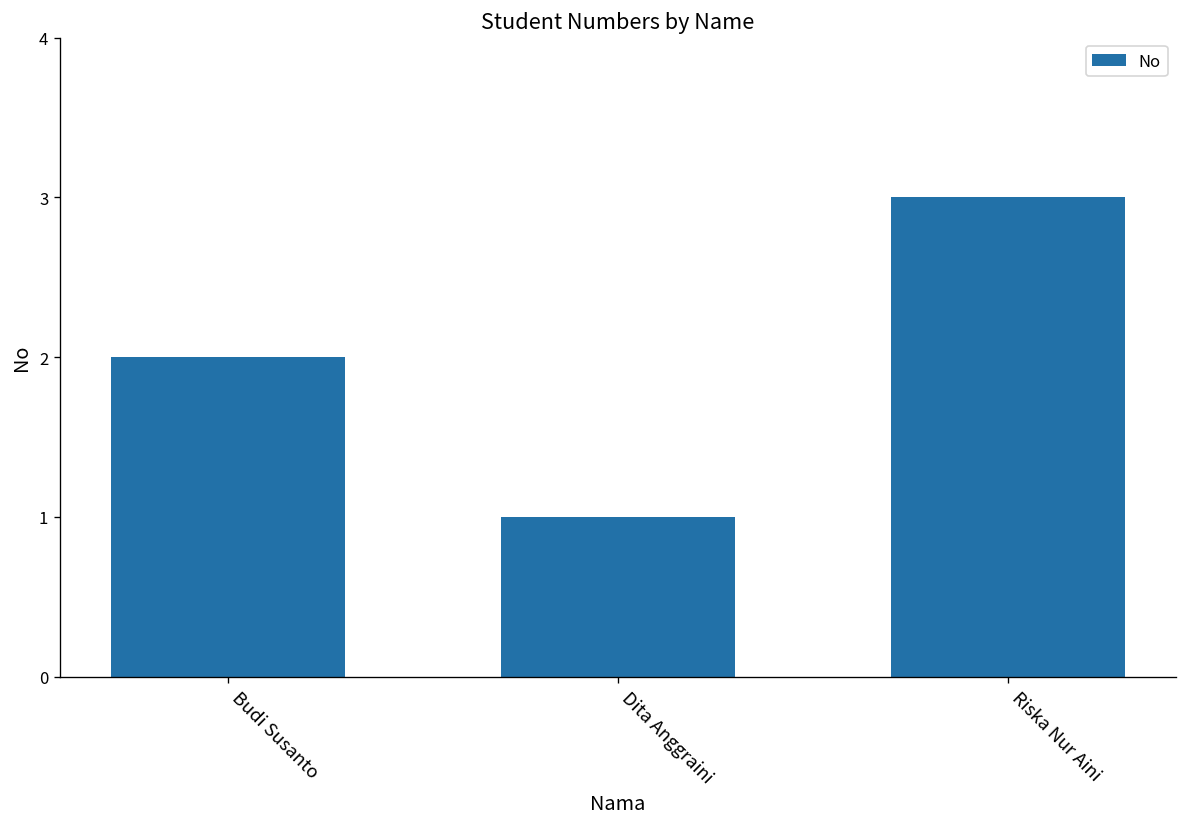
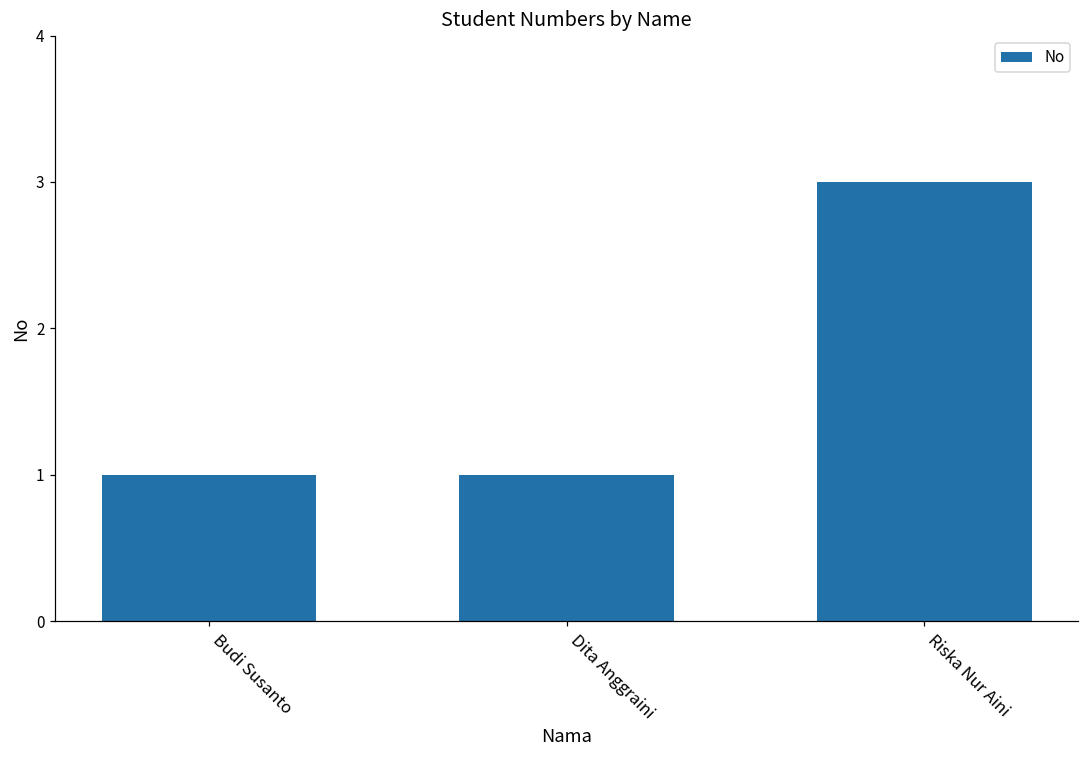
  {
-   "Budi Susanto": 2,
+   "Budi Susanto": 1,
    "Dita Anggraini": 1,
    "Riska Nur Aini": 3
  }
